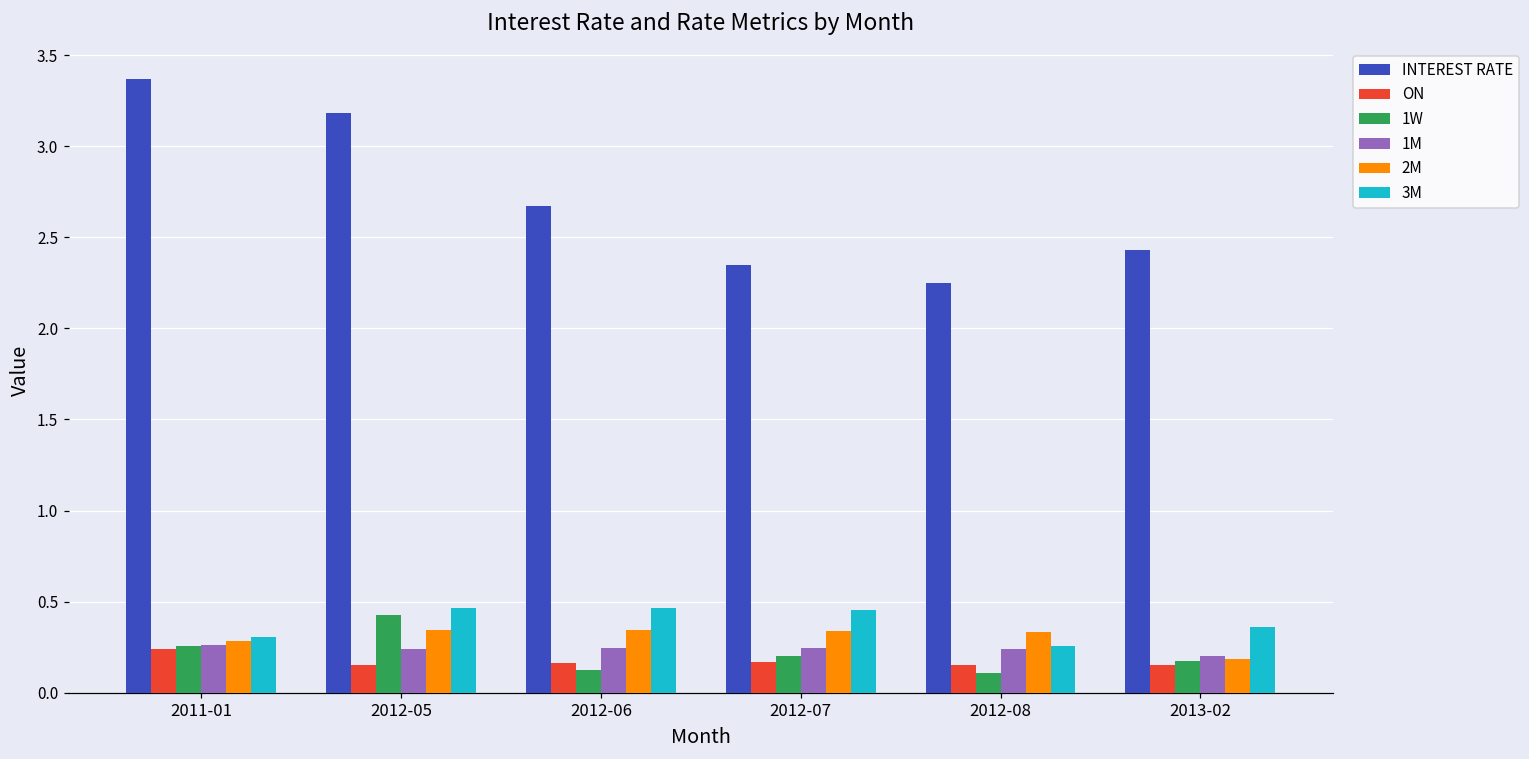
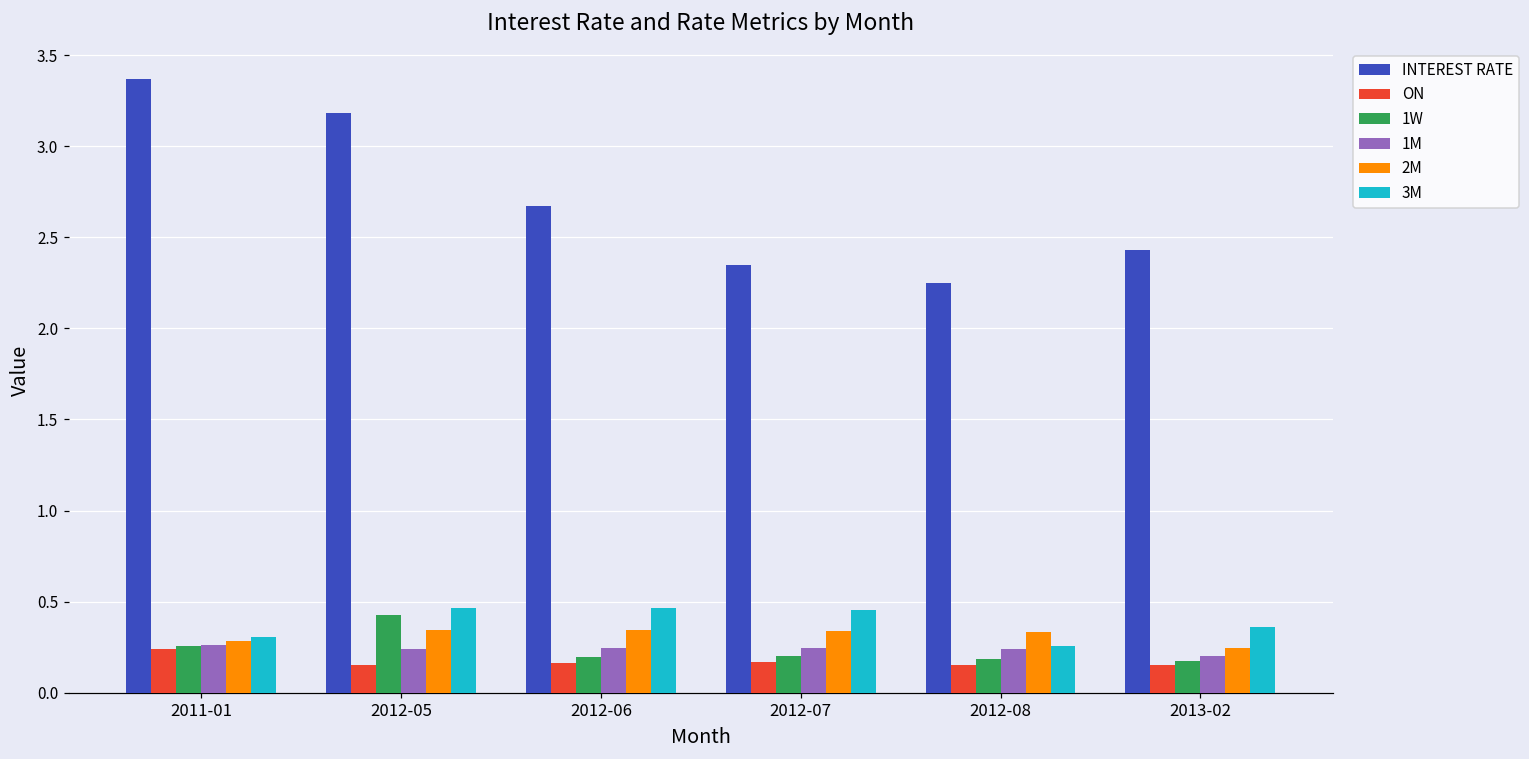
  {
    "INTEREST RATE": {
      "2011-01": 3.37,
      "2012-05": 3.18,
      "2012-06": 2.67,
      "2012-07": 2.35,
      "2012-08": 2.25,
      "2013-02": 2.43
    },
    "ON": {
      "2011-01": 0.24,
      "2012-05": 0.15,
      "2012-06": 0.16,
      "2012-07": 0.17,
      "2012-08": 0.15,
      "2013-02": 0.15
    },
    "1W": {
      "2011-01": 0.25,
      "2012-05": 0.42,
-     "2012-06": 0.13,
+     "2012-06": 0.19,
      "2012-07": 0.20,
-     "2012-08": 0.11,
+     "2012-08": 0.19,
      "2013-02": 0.17
    },
    "1M": {
      "2011-01": 0.26,
      "2012-05": 0.24,
      "2012-06": 0.24,
      "2012-07": 0.25,
      "2012-08": 0.24,
      "2013-02": 0.20
    },
    "2M": {
      "2011-01": 0.28,
      "2012-05": 0.35,
      "2012-06": 0.35,
      "2012-07": 0.34,
      "2012-08": 0.33,
-     "2013-02": 0.19
+     "2013-02": 0.25
    },
    "3M": {
      "2011-01": 0.30,
      "2012-05": 0.47,
      "2012-06": 0.47,
      "2012-07": 0.45,
      "2012-08": 0.25,
      "2013-02": 0.36
    }
  }
